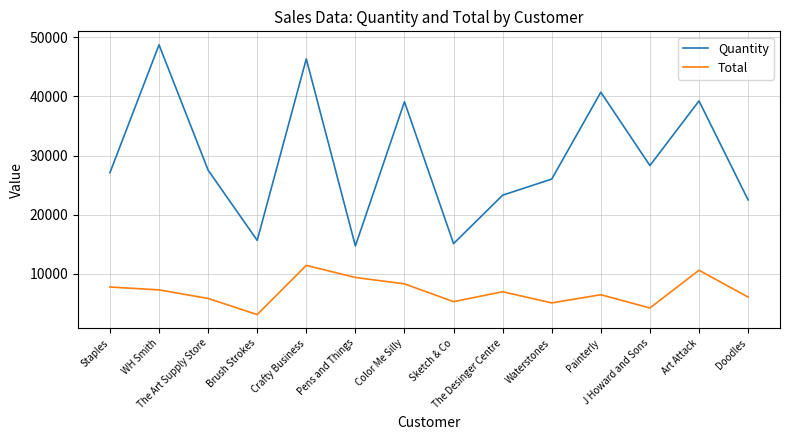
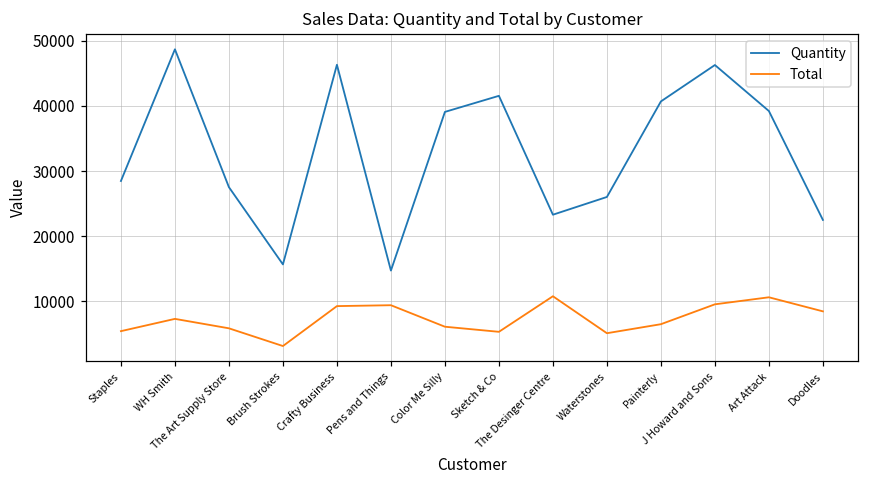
  {
    "Quantity": {
-     "Staples": 27000,
+     "Staples": 28000,
      "WH Smith": 49000,
      "The Art Supply Store": 28000,
      "Brush Strokes": 16000,
      "Crafty Business": 46000,
      "Pens and Things": 15000,
      "Color Me Silly": 39000,
-     "Sketch & Co": 15000,
+     "Sketch & Co": 42000,
      "The Desinger Centre": 23000,
      "Waterstones": 26000,
      "Painterly": 41000,
-     "J Howard and Sons": 28000,
+     "J Howard and Sons": 46000,
      "Art Attack": 39000,
      "Doodles": 22000
    },
    "Total": {
-     "Staples": 8000,
+     "Staples": 5000,
      "WH Smith": 7000,
      "The Art Supply Store": 6000,
      "Brush Strokes": 3000,
-     "Crafty Business": 11000,
+     "Crafty Business": 9000,
      "Pens and Things": 9000,
-     "Color Me Silly": 8000,
+     "Color Me Silly": 6000,
      "Sketch & Co": 5000,
-     "The Desinger Centre": 7000,
+     "The Desinger Centre": 11000,
      "Waterstones": 5000,
      "Painterly": 6000,
-     "J Howard and Sons": 4000,
+     "J Howard and Sons": 10000,
      "Art Attack": 11000,
-     "Doodles": 6000
+     "Doodles": 8000
    }
  }
